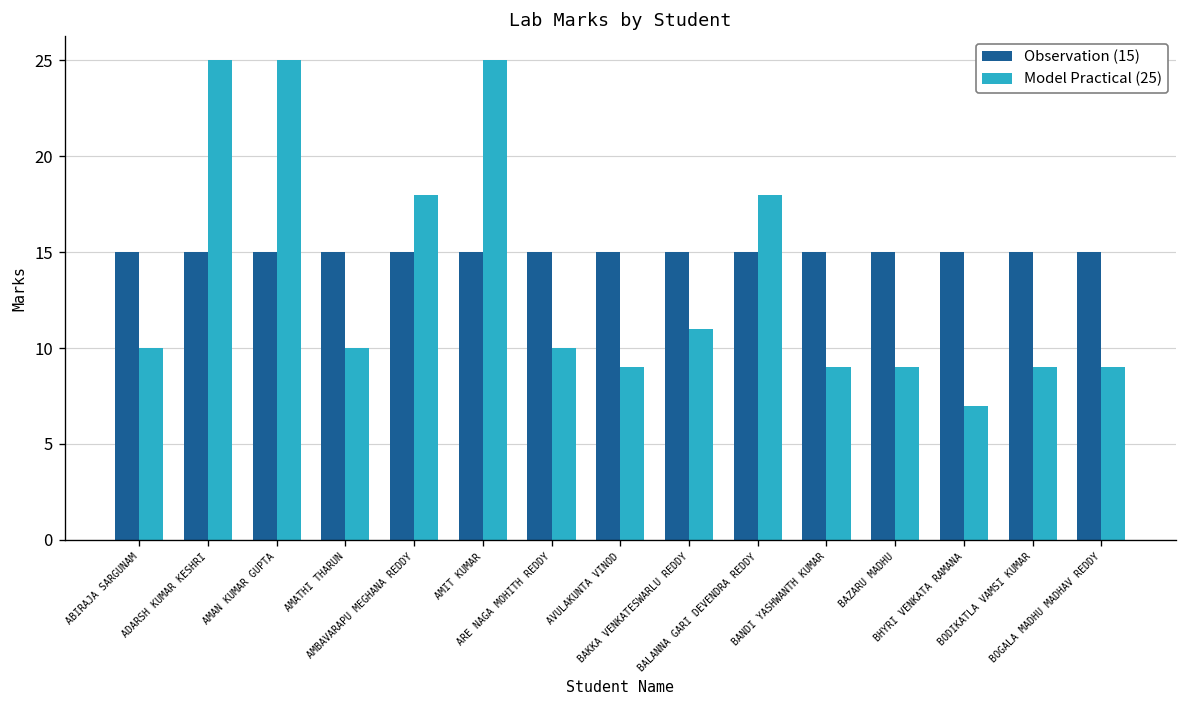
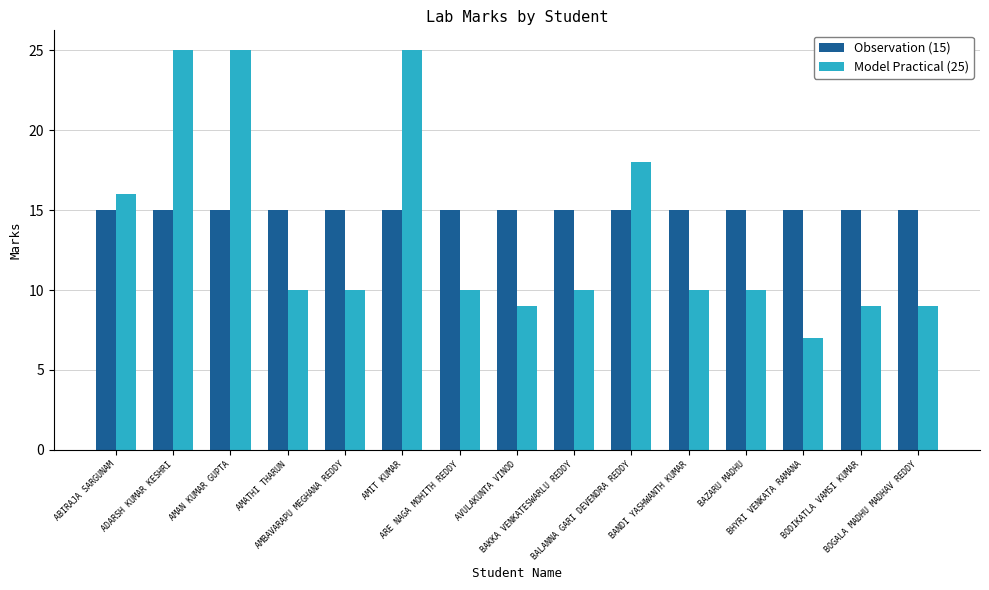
  {
    "Observation (15)": {
      "ABIRAJA SARGUNAM": 15,
      "ADARSH KUMAR KESHRI": 15,
      "AMAN KUMAR GUPTA": 15,
      "AMATHI THARUN": 15,
      "AMBAVARAPU MEGHANA REDDY": 15,
      "AMIT KUMAR": 15,
      "ARE NAGA MOHITH REDDY": 15,
      "AVULAKUNTA VINOD": 15,
      "BAKKA VENKATESWARLU REDDY": 15,
      "BALANNA GARI DEVENDRA REDDY": 15,
      "BANDI YASHWANTH KUMAR": 15,
      "BAZARU MADHU": 15,
      "BHYRI VENKATA RAMANA": 15,
      "BODIKATLA VAMSI KUMAR": 15,
      "BOGALA MADHU MADHAV REDDY": 15
    },
    "Model Practical (25)": {
-     "ABIRAJA SARGUNAM": 10,
+     "ABIRAJA SARGUNAM": 16,
      "ADARSH KUMAR KESHRI": 25,
      "AMAN KUMAR GUPTA": 25,
      "AMATHI THARUN": 10,
-     "AMBAVARAPU MEGHANA REDDY": 18,
+     "AMBAVARAPU MEGHANA REDDY": 10,
      "AMIT KUMAR": 25,
      "ARE NAGA MOHITH REDDY": 10,
      "AVULAKUNTA VINOD": 9,
-     "BAKKA VENKATESWARLU REDDY": 11,
+     "BAKKA VENKATESWARLU REDDY": 10,
      "BALANNA GARI DEVENDRA REDDY": 18,
-     "BANDI YASHWANTH KUMAR": 9,
-     "BAZARU MADHU": 9,
+     "BANDI YASHWANTH KUMAR": 10,
+     "BAZARU MADHU": 10,
      "BHYRI VENKATA RAMANA": 7,
      "BODIKATLA VAMSI KUMAR": 9,
      "BOGALA MADHU MADHAV REDDY": 9
    }
  }
